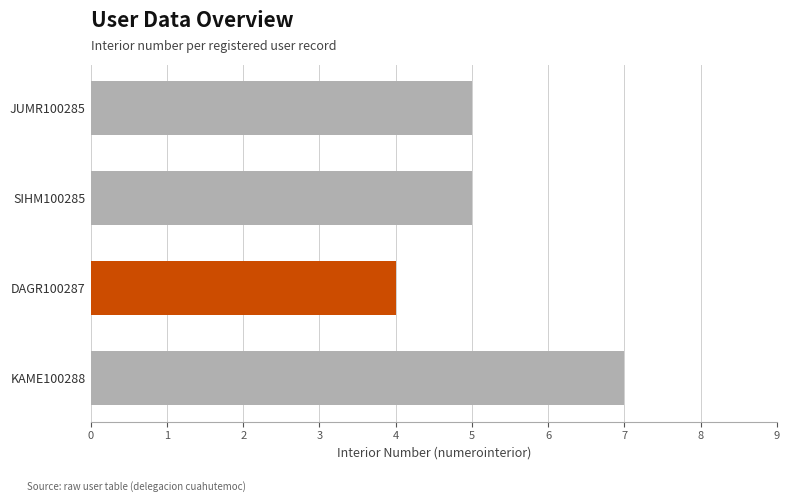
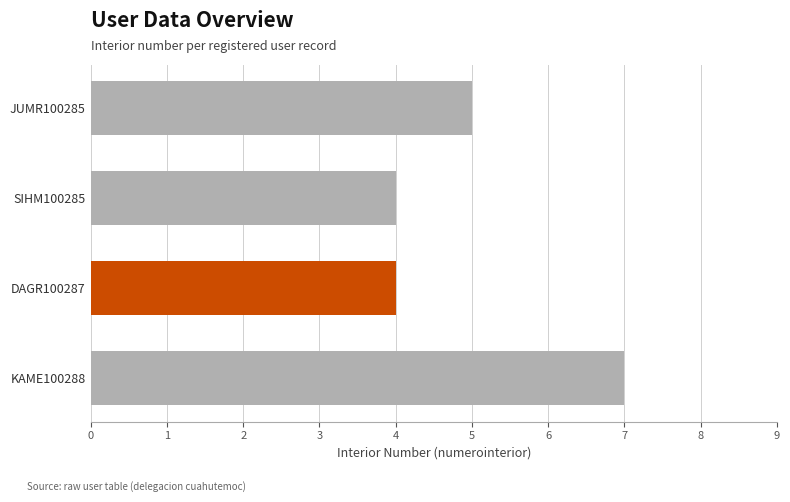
  {
    "JUMR100285": 5,
-   "SIHM100285": 5,
+   "SIHM100285": 4,
    "DAGR100287": 4,
    "KAME100288": 7
  }
